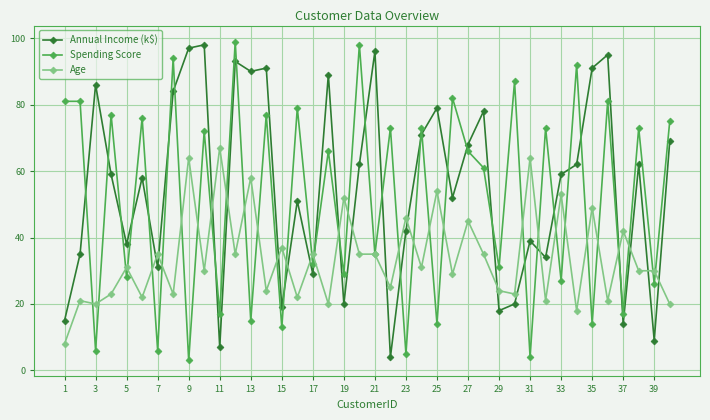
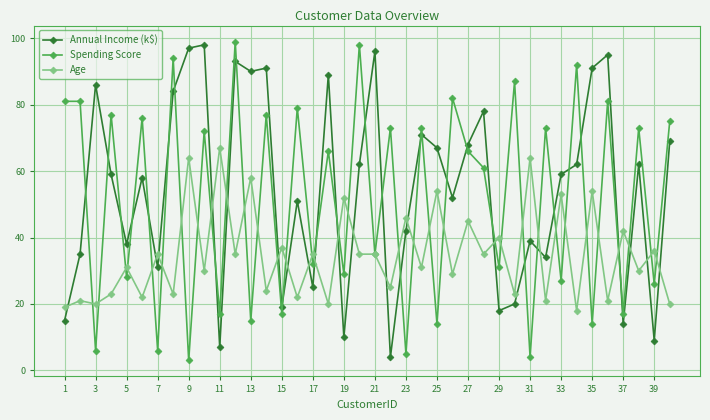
  {
    "Annual Income (k$)": {
      "1": 15,
      "3": 86,
      "5": 38,
      "7": 31,
      "9": 97,
      "11": 7,
      "13": 90,
      "15": 19,
-     "17": 29,
-     "19": 20,
+     "17": 25,
+     "19": 10,
      "21": 96,
      "23": 42,
-     "25": 79,
+     "25": 67,
      "27": 68,
      "29": 18,
      "31": 39,
      "33": 59,
      "35": 91,
      "37": 14,
      "39": 9
    },
    "Spending Score": {
      "1": 81,
      "3": 6,
      "5": 28,
      "7": 6,
      "9": 3,
      "11": 17,
      "13": 15,
-     "15": 13,
+     "15": 17,
      "17": 32,
      "19": 29,
      "23": 5,
      "25": 14,
      "27": 66,
      "29": 31,
      "31": 4,
      "33": 27,
      "35": 14,
      "37": 17,
      "39": 26
    },
    "Age": {
-     "1": 8,
+     "1": 19,
      "3": 20,
      "5": 31,
      "7": 35,
      "9": 64,
      "11": 67,
      "13": 58,
      "15": 37,
      "17": 35,
      "19": 52,
      "23": 46,
      "25": 54,
      "27": 45,
-     "29": 24,
+     "29": 40,
      "31": 64,
      "33": 53,
-     "35": 49,
+     "35": 54,
      "37": 42,
-     "39": 30
+     "39": 36
    }
  }
